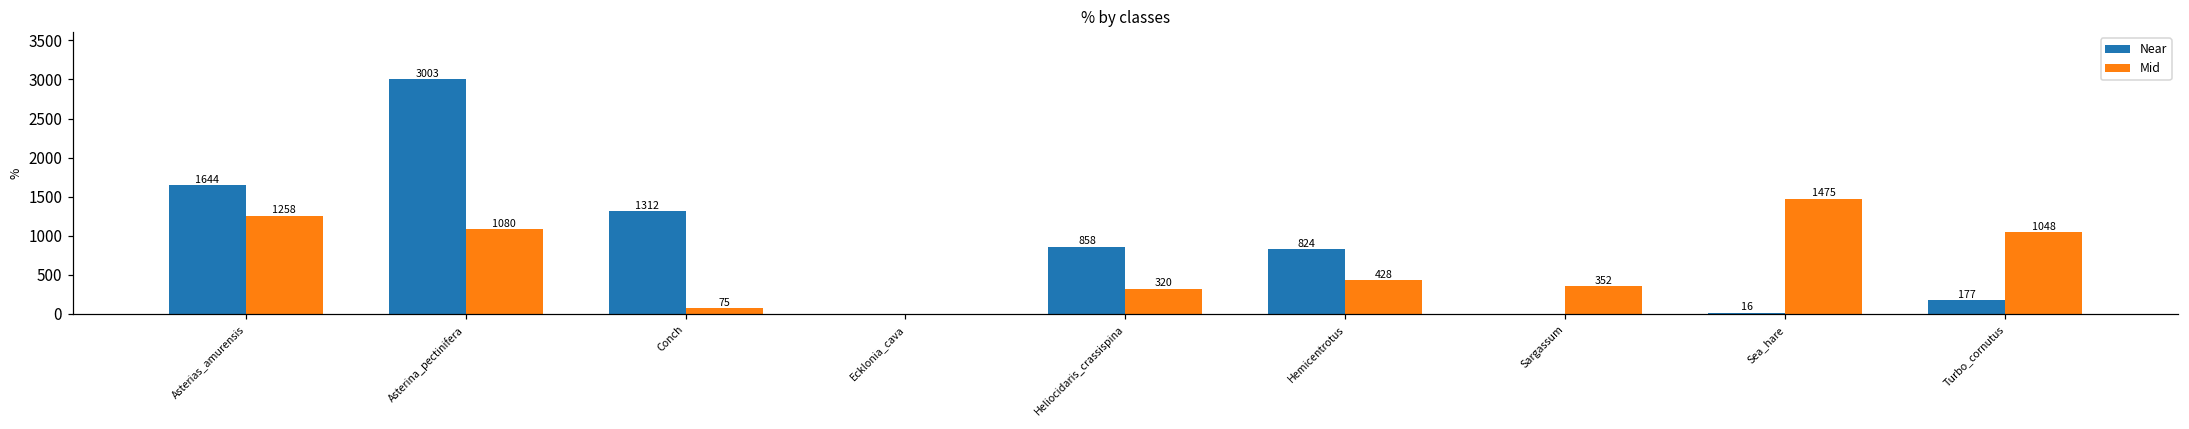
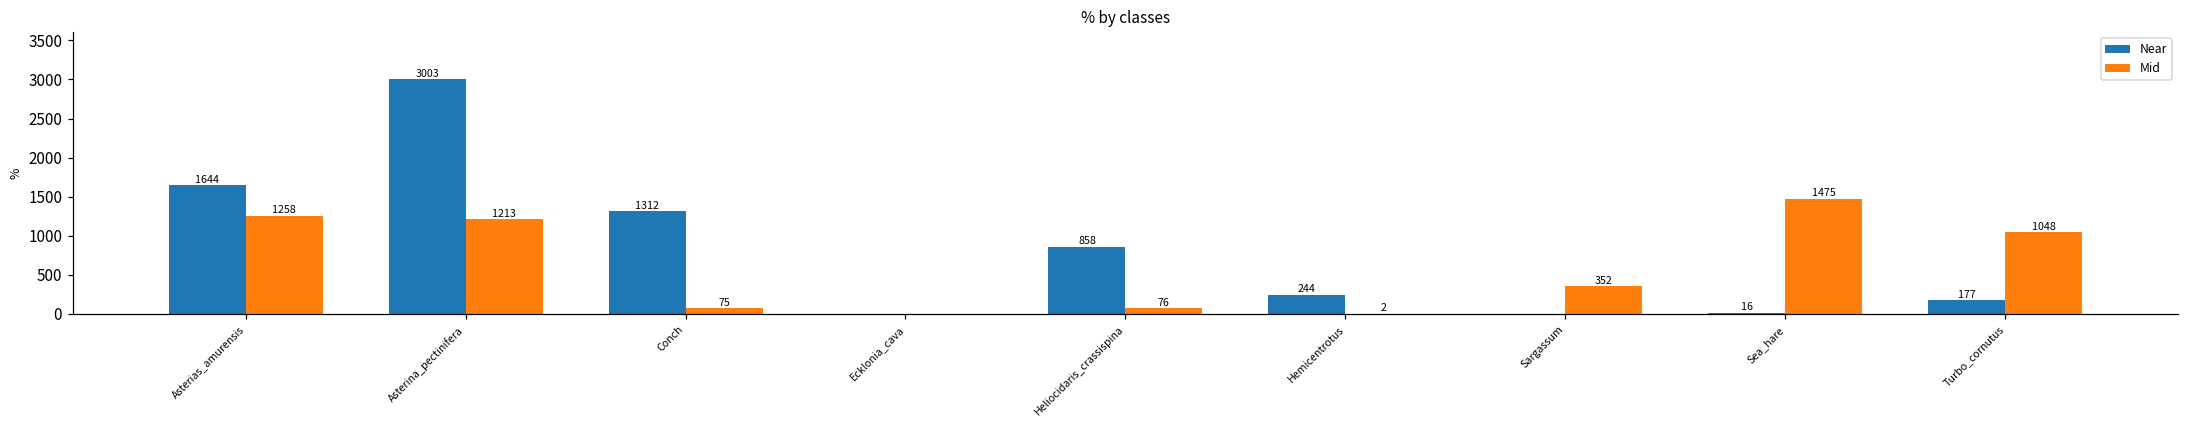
  {
    "Near": {
      "Asterias_amurensis": 1644,
      "Asterina_pectinifera": 3003,
      "Conch": 1312,
      "Heliocidaris_crassispina": 858,
-     "Hemicentrotus": 824,
+     "Hemicentrotus": 244,
      "Sea_hare": 16,
      "Turbo_cornutus": 177
    },
    "Mid": {
      "Asterias_amurensis": 1258,
-     "Asterina_pectinifera": 1080,
+     "Asterina_pectinifera": 1213,
      "Conch": 75,
-     "Heliocidaris_crassispina": 320,
-     "Hemicentrotus": 428,
+     "Heliocidaris_crassispina": 76,
+     "Hemicentrotus": 2,
      "Sargassum": 352,
      "Sea_hare": 1475,
      "Turbo_cornutus": 1048
    }
  }
